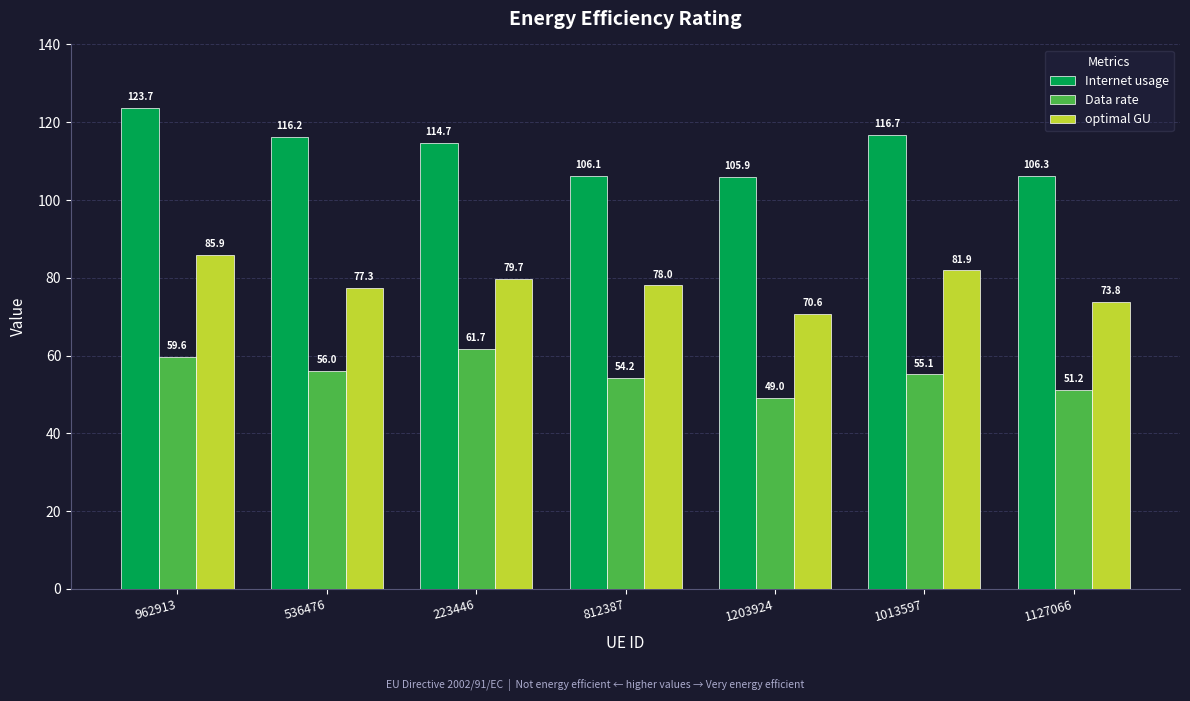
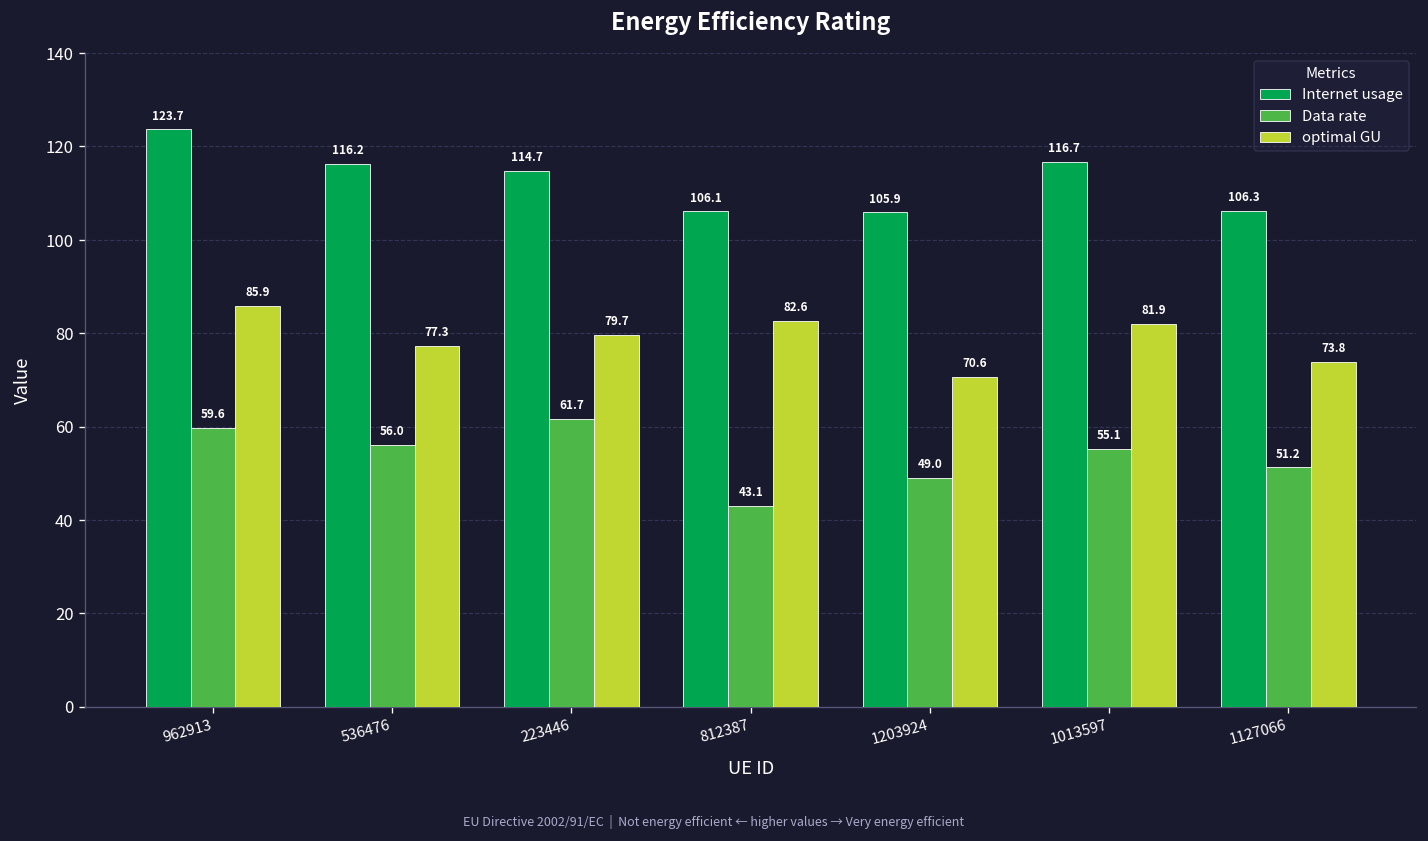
  {
    "Internet usage": {
      "962913": 123.7,
      "536476": 116.2,
      "223446": 114.7,
      "812387": 106.1,
      "1203924": 105.9,
      "1013597": 116.7,
      "1127066": 106.3
    },
    "Data rate": {
      "962913": 59.6,
      "536476": 56.0,
      "223446": 61.7,
-     "812387": 54.2,
+     "812387": 43.1,
      "1203924": 49.0,
      "1013597": 55.1,
      "1127066": 51.2
    },
    "optimal GU": {
      "962913": 85.9,
      "536476": 77.3,
      "223446": 79.7,
-     "812387": 78.0,
+     "812387": 82.6,
      "1203924": 70.6,
      "1013597": 81.9,
      "1127066": 73.8
    }
  }
